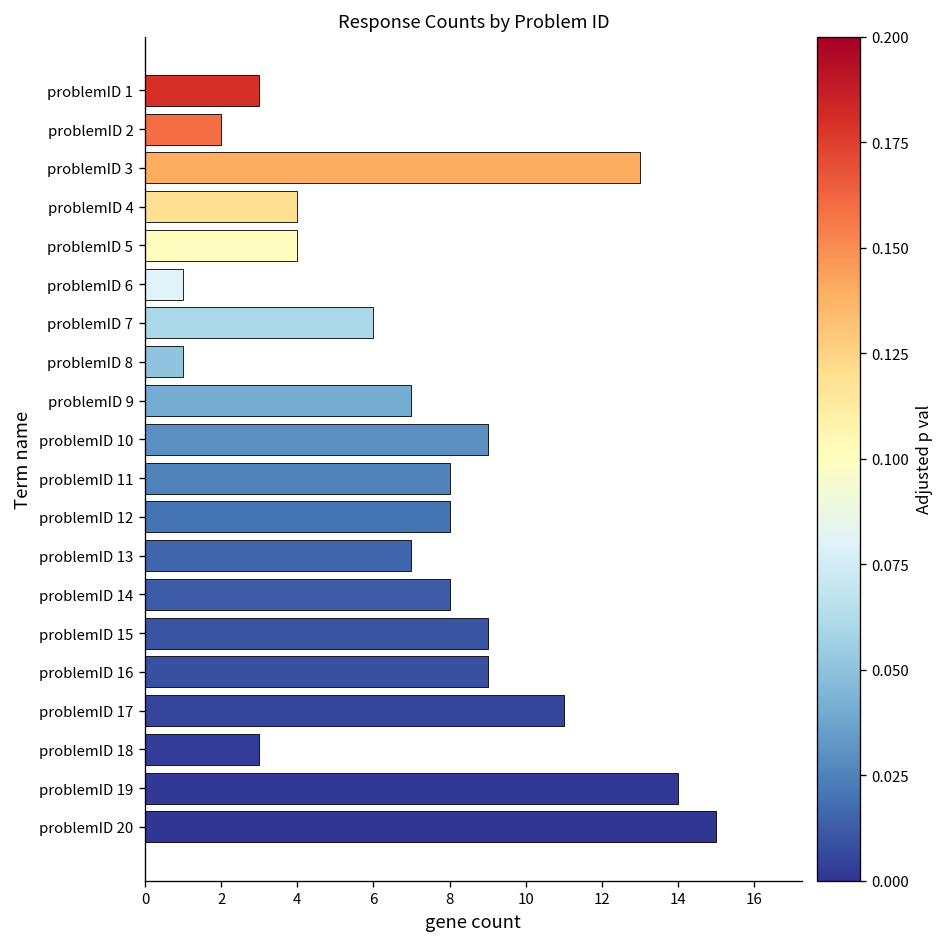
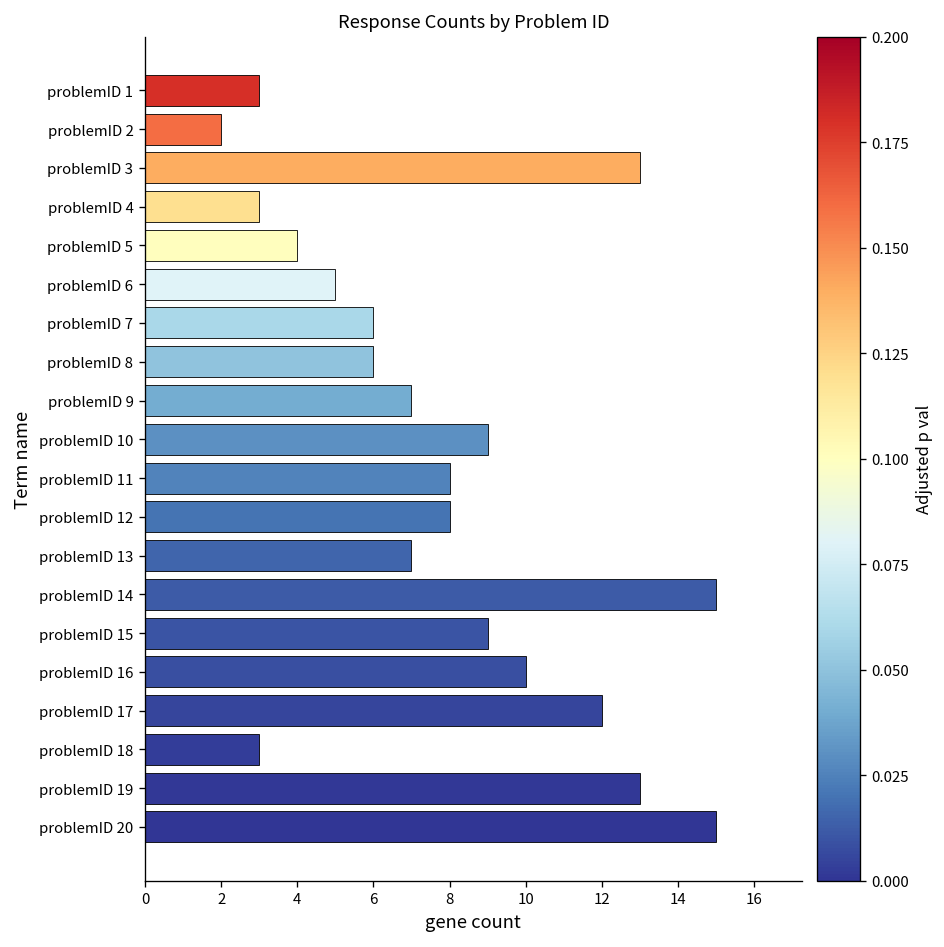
  {
    "problemID 1": 3,
    "problemID 2": 2,
    "problemID 3": 13,
-   "problemID 4": 4,
+   "problemID 4": 3,
    "problemID 5": 4,
-   "problemID 6": 1,
+   "problemID 6": 5,
    "problemID 7": 6,
-   "problemID 8": 1,
+   "problemID 8": 6,
    "problemID 9": 7,
    "problemID 10": 9,
    "problemID 11": 8,
    "problemID 12": 8,
    "problemID 13": 7,
-   "problemID 14": 8,
+   "problemID 14": 15,
    "problemID 15": 9,
-   "problemID 16": 9,
-   "problemID 17": 11,
+   "problemID 16": 10,
+   "problemID 17": 12,
    "problemID 18": 3,
-   "problemID 19": 14,
+   "problemID 19": 13,
    "problemID 20": 15
  }
